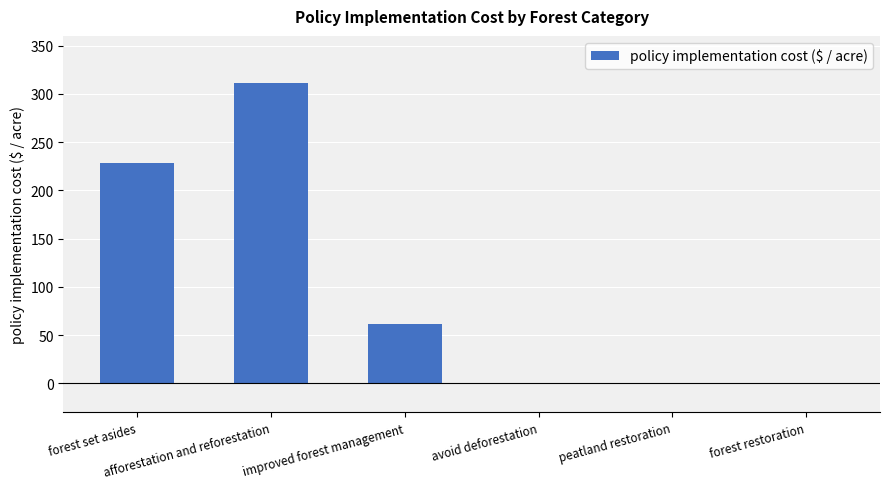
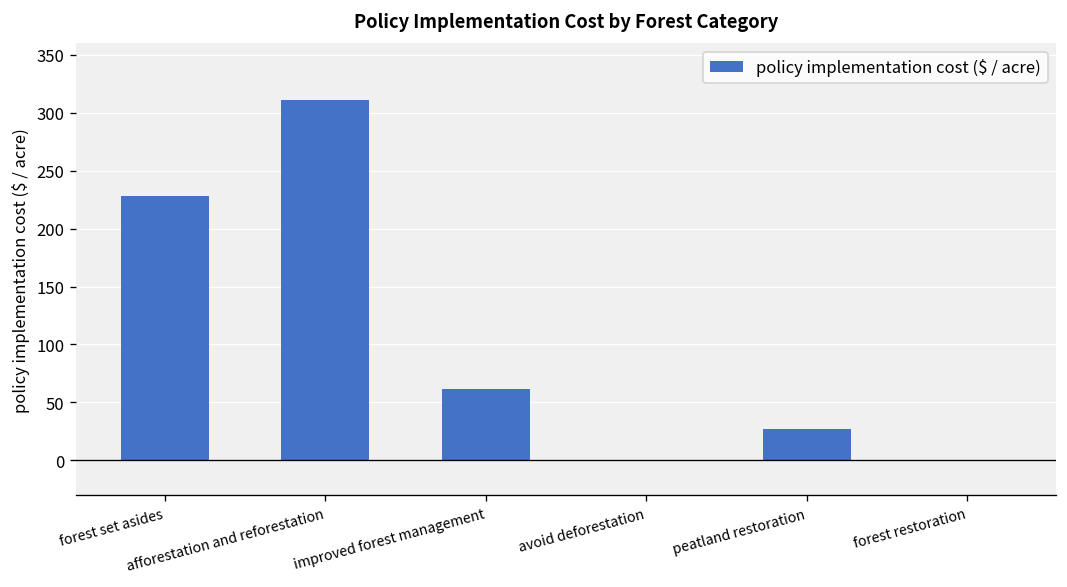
  {
    "forest set asides": 230,
    "afforestation and reforestation": 310,
    "improved forest management": 60,
    "avoid deforestation": 0,
-   "peatland restoration": 0,
+   "peatland restoration": 30,
    "forest restoration": 0
  }
